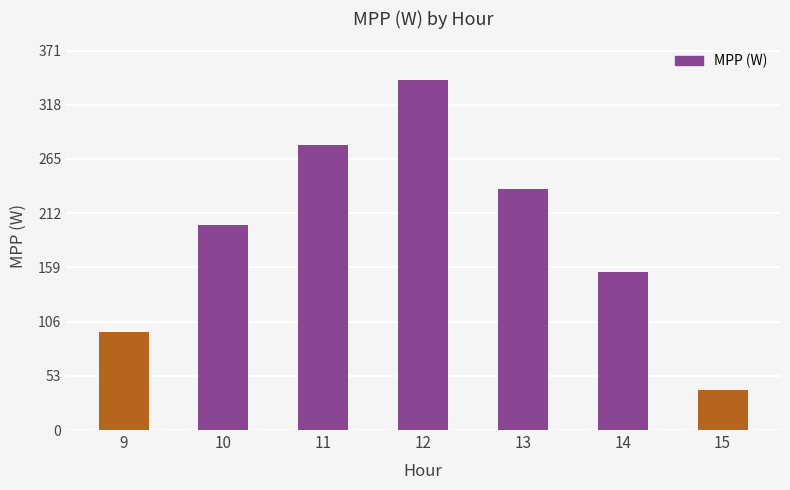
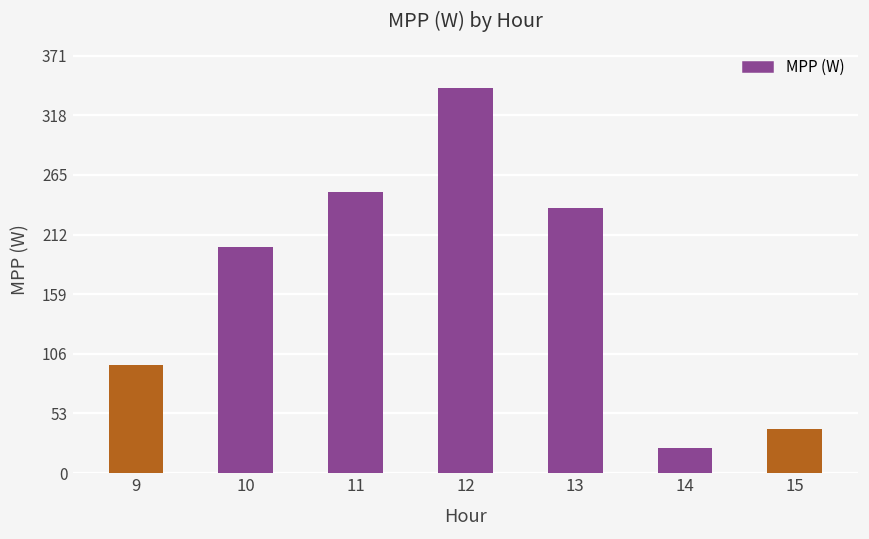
  {
    "9": 96,
    "10": 201,
-   "11": 279,
+   "11": 250,
    "12": 342,
    "13": 236,
-   "14": 155,
+   "14": 23,
    "15": 39
  }
